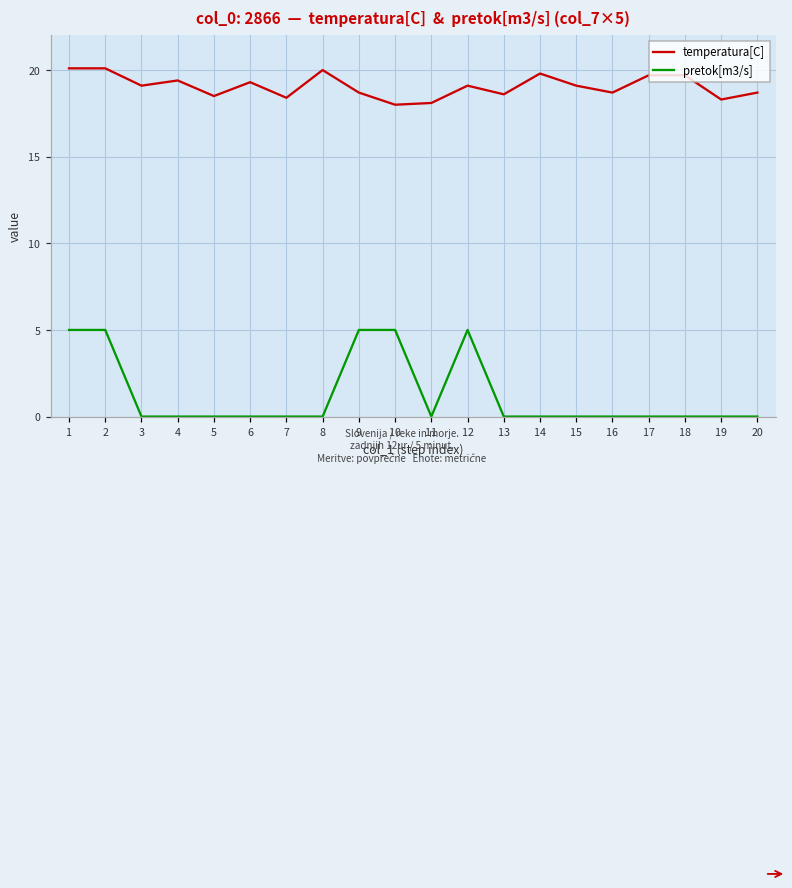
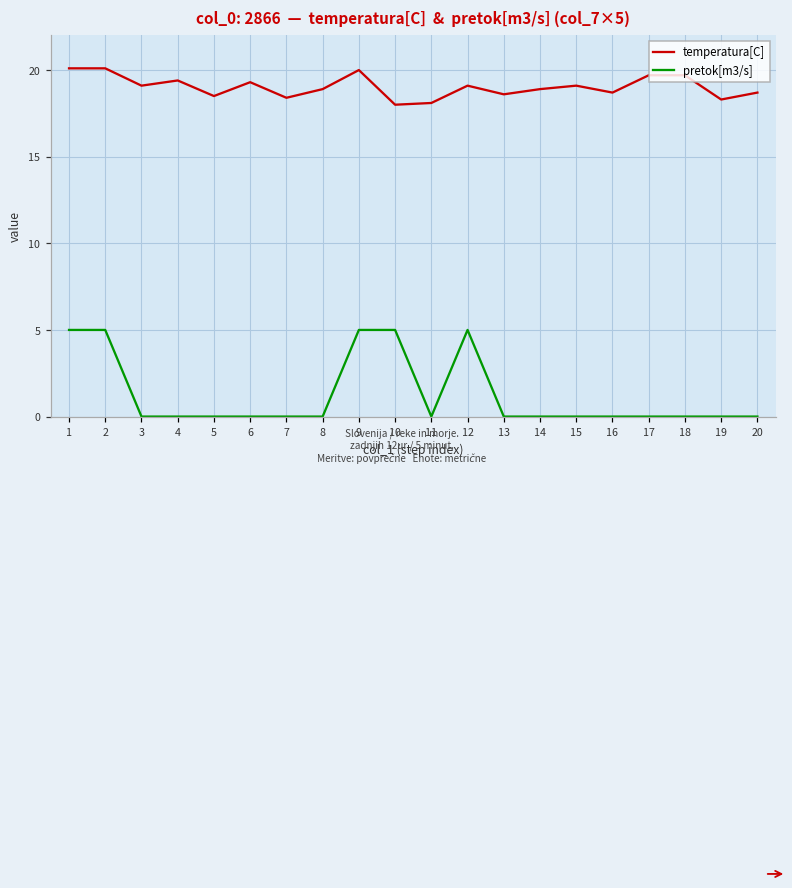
  {
    "temperatura[C]": {
      "1": 20.1,
      "2": 20.1,
      "3": 19.1,
      "4": 19.4,
      "5": 18.5,
      "6": 19.3,
      "7": 18.4,
-     "8": 20.0,
-     "9": 18.7,
+     "8": 18.9,
+     "9": 20.0,
      "10": 18.0,
      "11": 18.1,
      "12": 19.1,
      "13": 18.6,
-     "14": 19.8,
+     "14": 18.9,
      "15": 19.1,
      "16": 18.7,
      "19": 18.3,
      "20": 18.7
    },
    "pretok[m3/s]": {
      "1": 5.0,
      "2": 5.0,
      "3": 0.0,
      "4": 0.0,
      "5": 0.0,
      "6": 0.0,
      "7": 0.0,
      "8": 0.0,
      "9": 5.0,
      "10": 5.0,
      "11": 0.0,
      "12": 5.0,
      "13": 0.0,
      "14": 0.0,
      "15": 0.0,
      "16": 0.0,
      "17": 0.0,
      "18": 0.0,
      "19": 0.0,
      "20": 0.0
    }
  }
